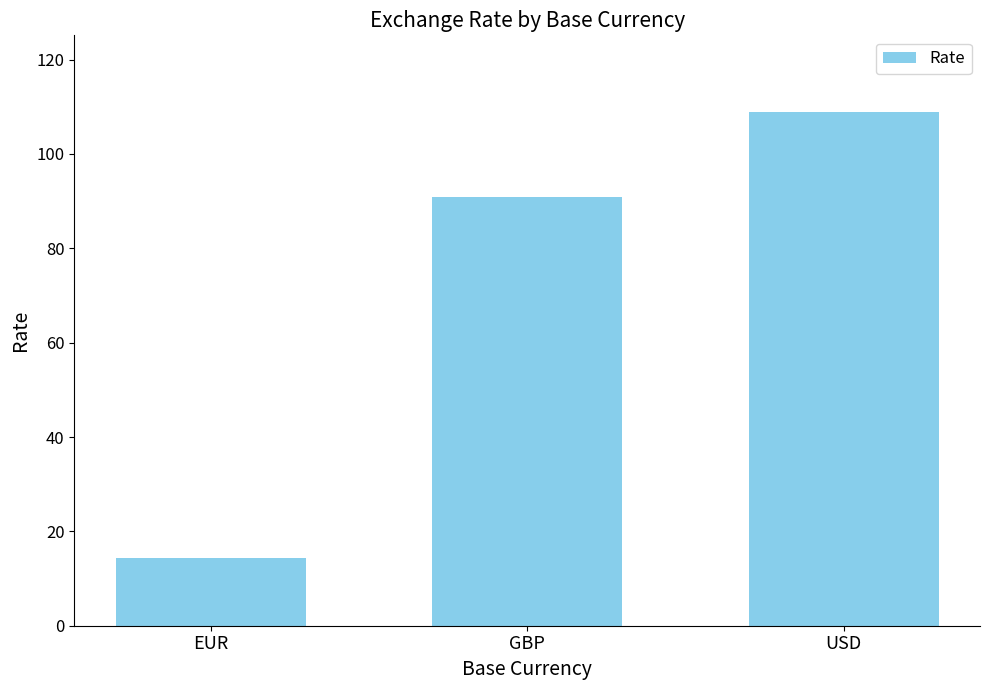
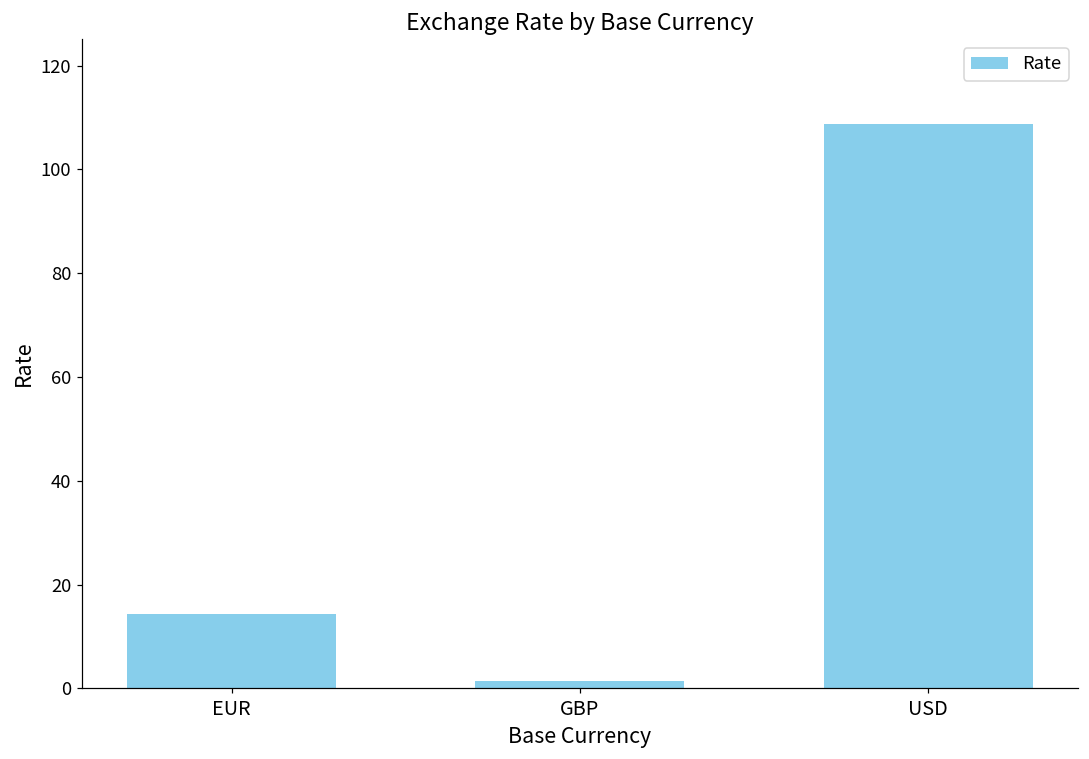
  {
    "EUR": 14,
-   "GBP": 91,
+   "GBP": 1,
    "USD": 109
  }
